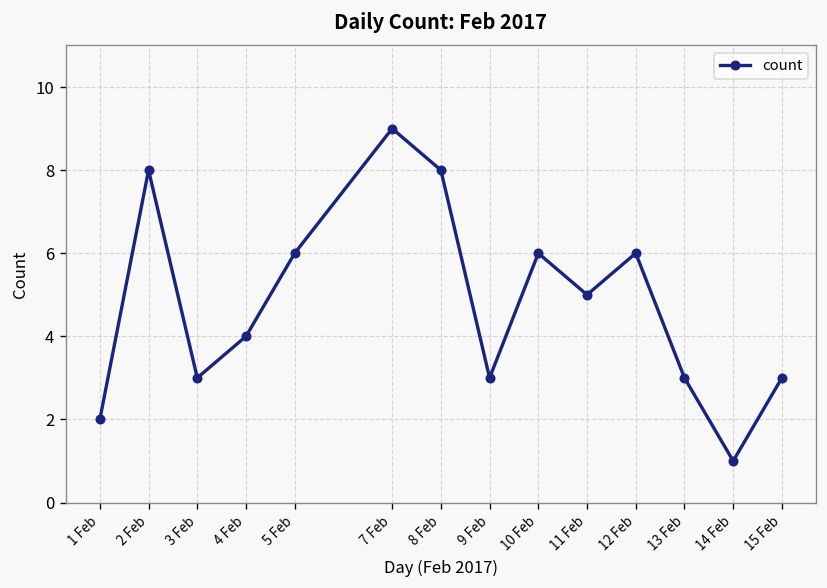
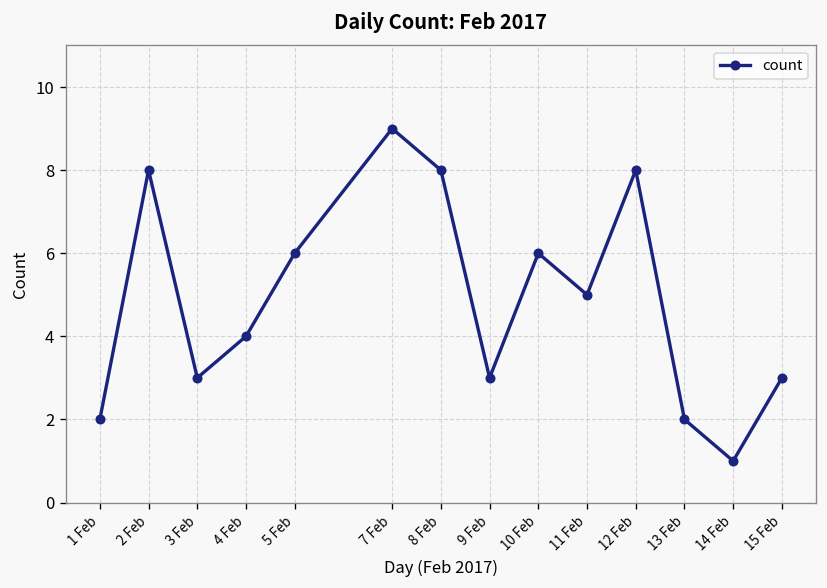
  {
    "1 Feb": 2,
    "2 Feb": 8,
    "3 Feb": 3,
    "4 Feb": 4,
    "5 Feb": 6,
    "7 Feb": 9,
    "8 Feb": 8,
    "9 Feb": 3,
    "10 Feb": 6,
    "11 Feb": 5,
-   "12 Feb": 6,
-   "13 Feb": 3,
+   "12 Feb": 8,
+   "13 Feb": 2,
    "14 Feb": 1,
    "15 Feb": 3
  }
